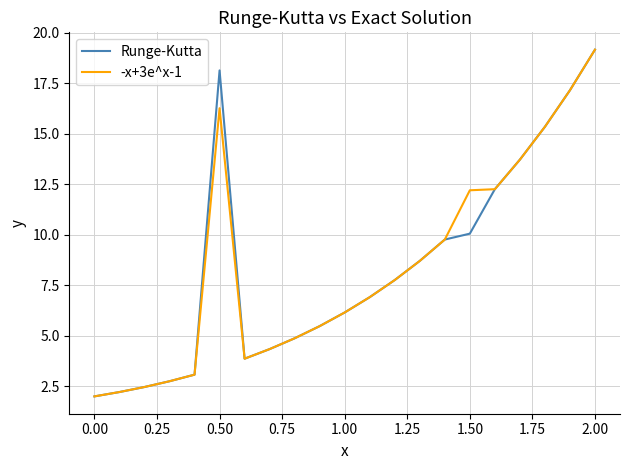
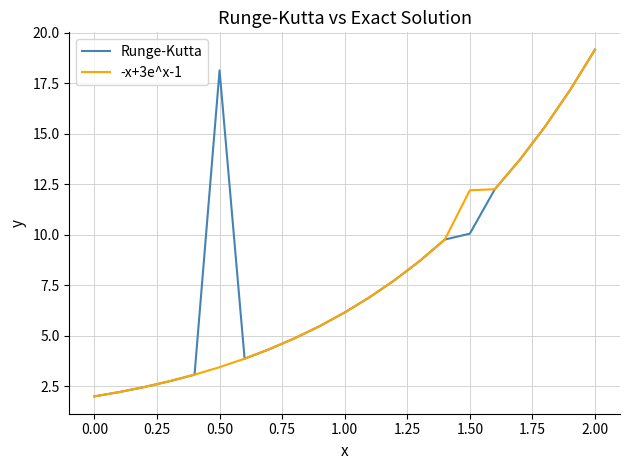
  {
    "Runge-Kutta": {
      "0.50": 18.1,
      "1.50": 10.1
    },
    "-x+3e^x-1": {
-     "0.50": 16.3,
+     "0.50": 3.4,
      "1.50": 12.2
    }
  }
